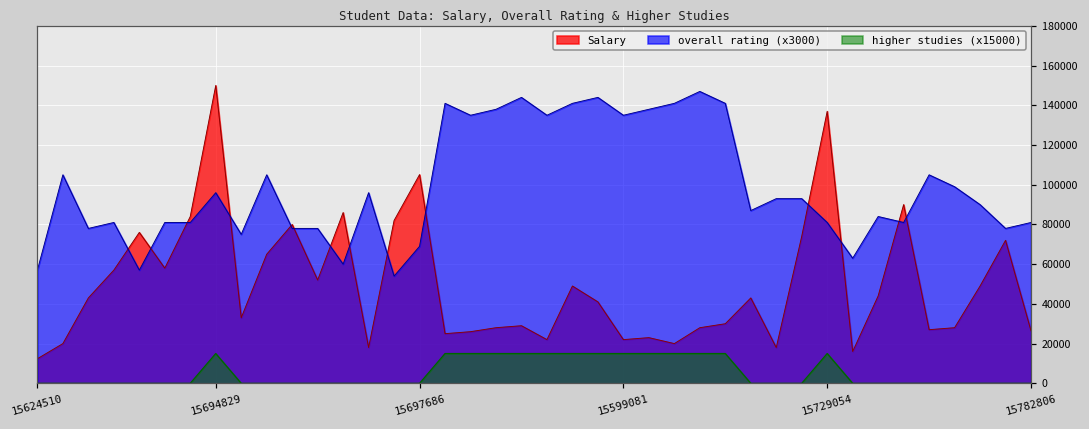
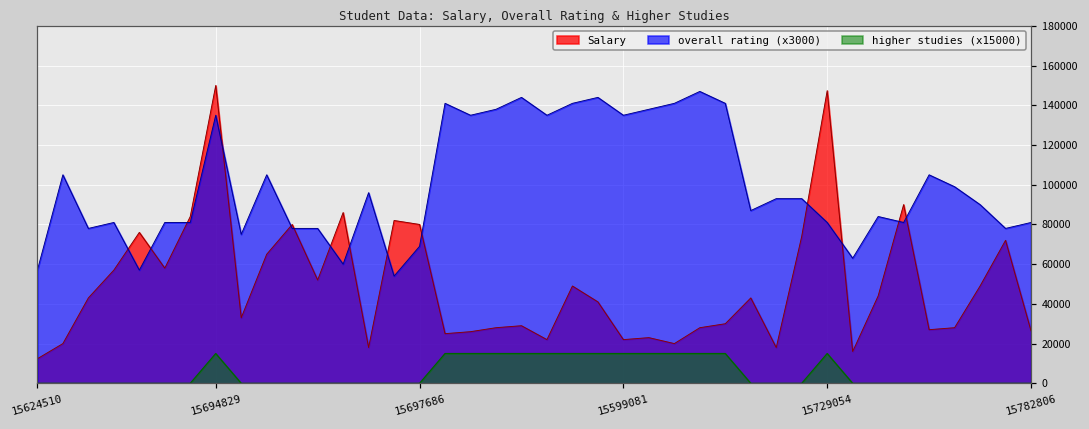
  {
    "Salary": {
      "15624510": 12000,
      "15694829": 150000,
-     "15697686": 105000,
+     "15697686": 80000,
      "15599081": 22000,
-     "15729054": 137000,
+     "15729054": 147000,
      "15782806": 26000
    },
    "overall rating (x3000)": {
      "15624510": 57000,
-     "15694829": 96000,
+     "15694829": 135000,
      "15697686": 69000,
      "15599081": 135000,
      "15729054": 81000,
      "15782806": 81000
    },
    "higher studies (x15000)": {
      "15624510": 0,
      "15694829": 15000,
      "15697686": 0,
      "15599081": 15000,
      "15729054": 15000,
      "15782806": 0
    }
  }
